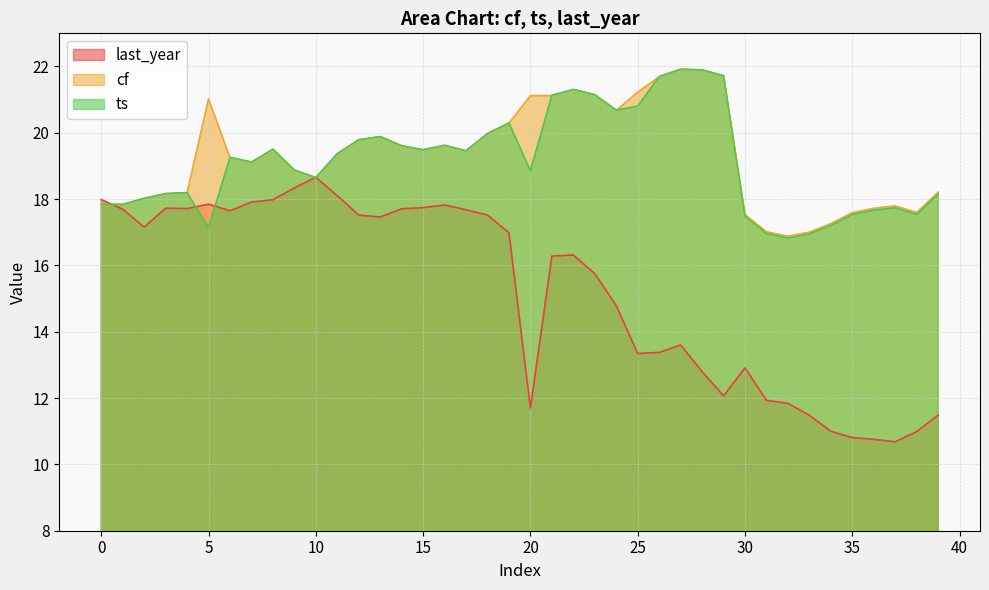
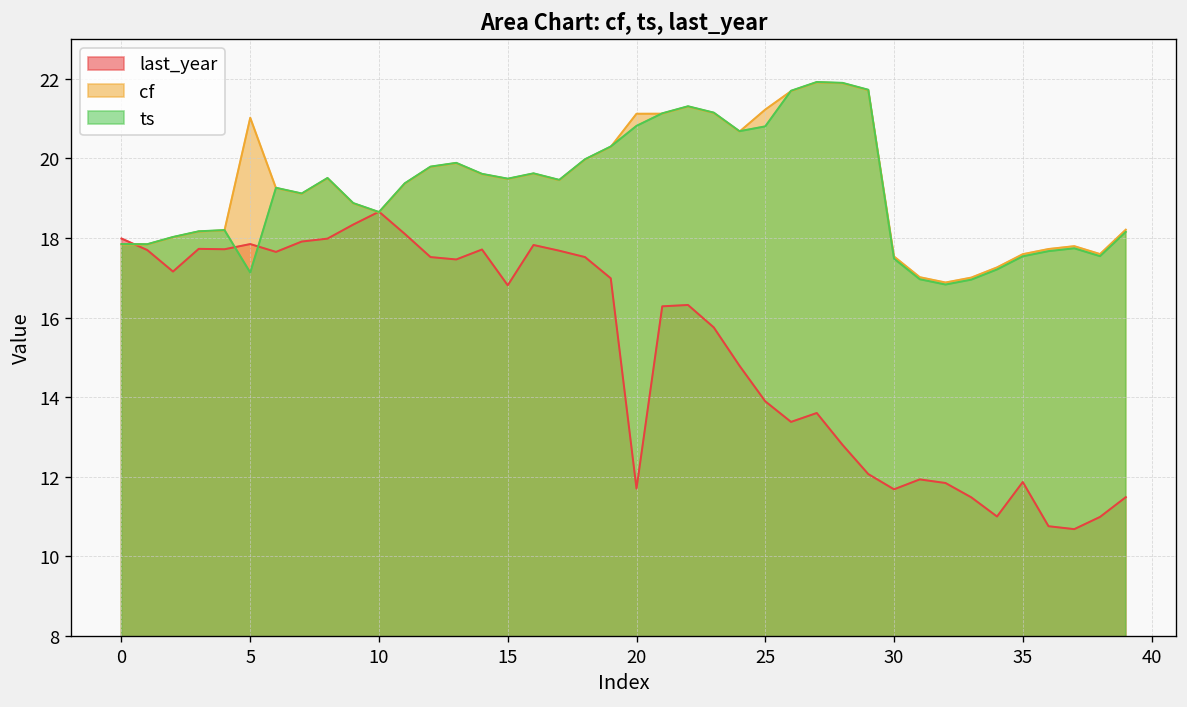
  {
    "last_year": {
      "0": 18.0,
      "5": 17.8,
-     "15": 17.7,
+     "15": 16.8,
      "20": 11.7,
-     "25": 13.3,
-     "30": 12.9,
-     "35": 10.8
+     "25": 13.9,
+     "30": 11.7,
+     "35": 11.9
    },
    "cf": {
      "5": 21.0,
      "20": 21.1,
      "25": 21.2
    },
    "ts": {
      "5": 17.1,
-     "20": 18.9,
+     "20": 20.8,
      "25": 20.8
    }
  }
